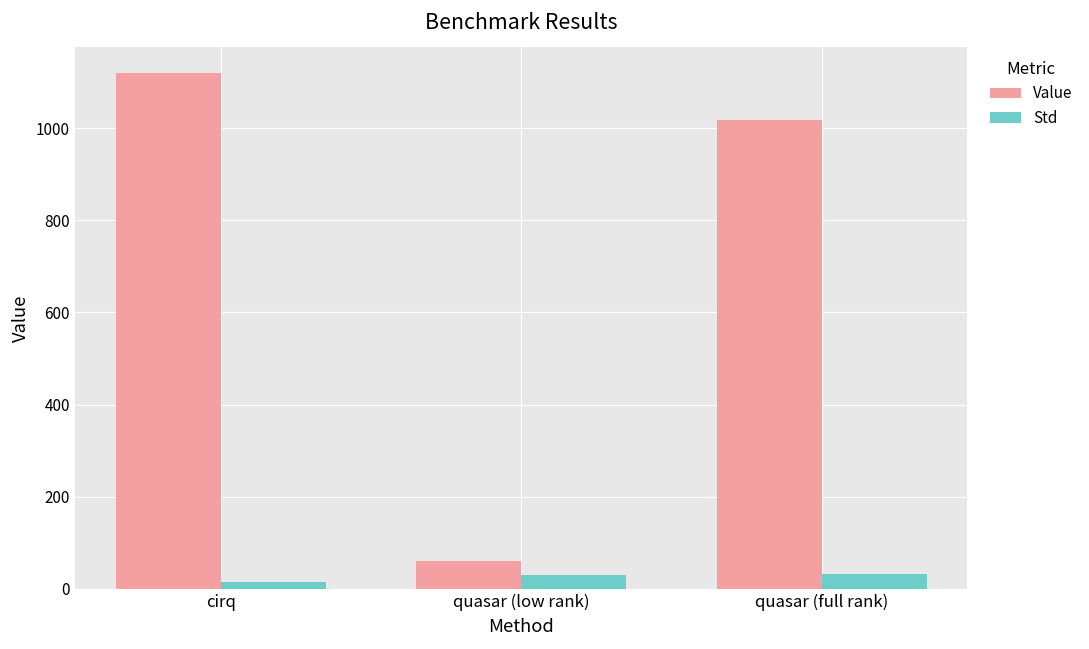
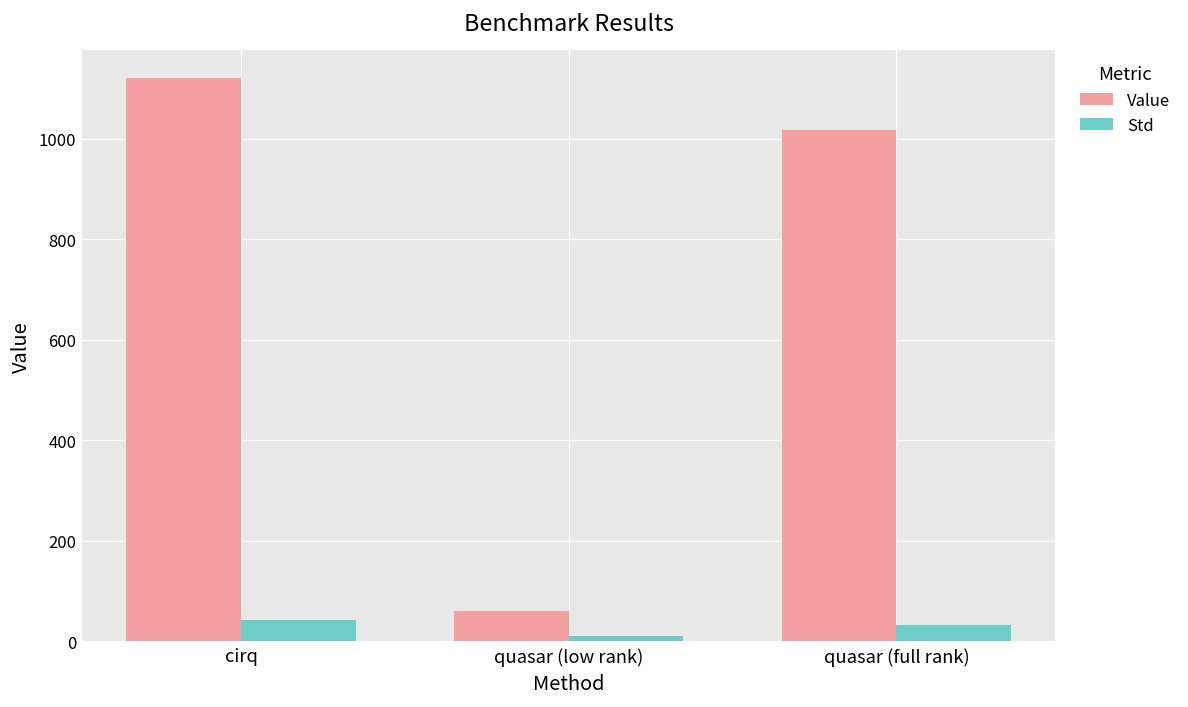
  {
    "Value": {
      "cirq": 1120,
      "quasar (low rank)": 60,
      "quasar (full rank)": 1020
    },
    "Std": {
-     "cirq": 10,
-     "quasar (low rank)": 30,
+     "cirq": 40,
+     "quasar (low rank)": 10,
      "quasar (full rank)": 30
    }
  }
